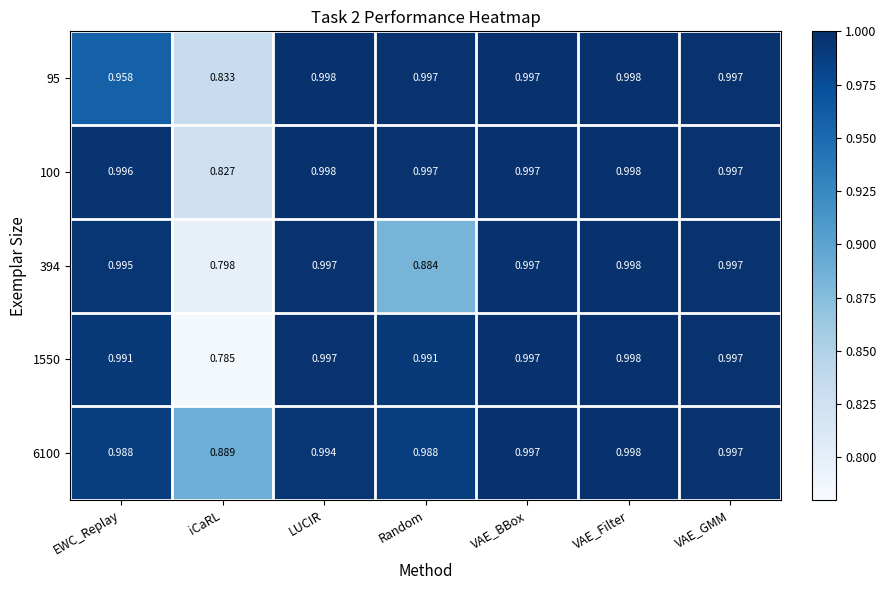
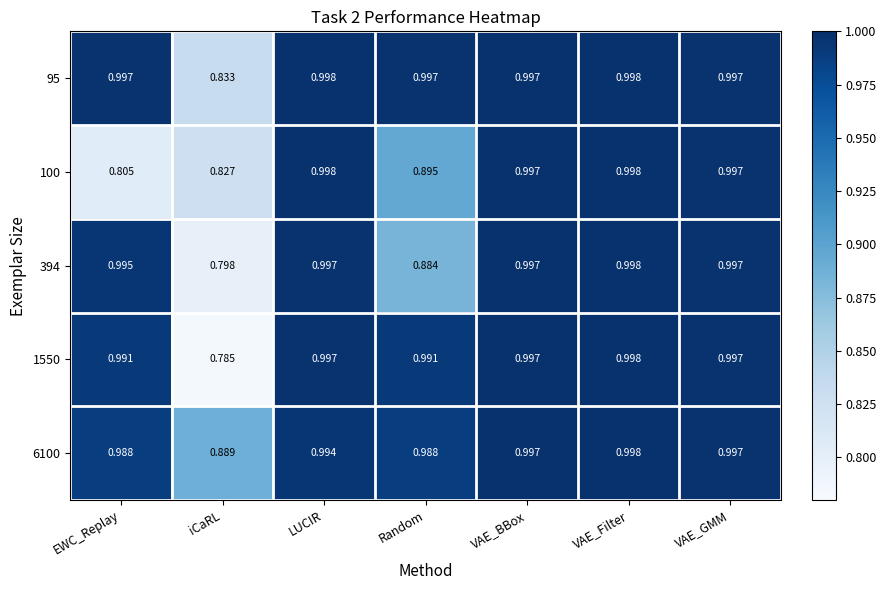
  {
    "95": {
-     "EWC_Replay": 0.958,
+     "EWC_Replay": 0.997,
      "iCaRL": 0.833,
      "LUCIR": 0.998,
      "Random": 0.997,
      "VAE_BBox": 0.997,
      "VAE_Filter": 0.998,
      "VAE_GMM": 0.997
    },
    "100": {
-     "EWC_Replay": 0.996,
+     "EWC_Replay": 0.805,
      "iCaRL": 0.827,
      "LUCIR": 0.998,
-     "Random": 0.997,
+     "Random": 0.895,
      "VAE_BBox": 0.997,
      "VAE_Filter": 0.998,
      "VAE_GMM": 0.997
    },
    "394": {
      "EWC_Replay": 0.995,
      "iCaRL": 0.798,
      "LUCIR": 0.997,
      "Random": 0.884,
      "VAE_BBox": 0.997,
      "VAE_Filter": 0.998,
      "VAE_GMM": 0.997
    },
    "1550": {
      "EWC_Replay": 0.991,
      "iCaRL": 0.785,
      "LUCIR": 0.997,
      "Random": 0.991,
      "VAE_BBox": 0.997,
      "VAE_Filter": 0.998,
      "VAE_GMM": 0.997
    },
    "6100": {
      "EWC_Replay": 0.988,
      "iCaRL": 0.889,
      "LUCIR": 0.994,
      "Random": 0.988,
      "VAE_BBox": 0.997,
      "VAE_Filter": 0.998,
      "VAE_GMM": 0.997
    }
  }
